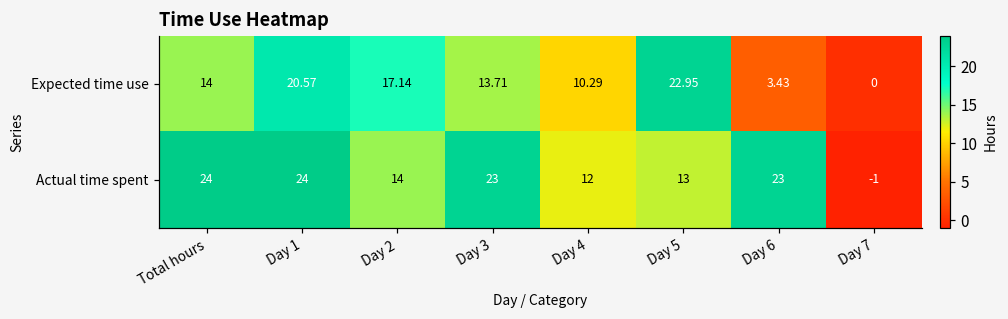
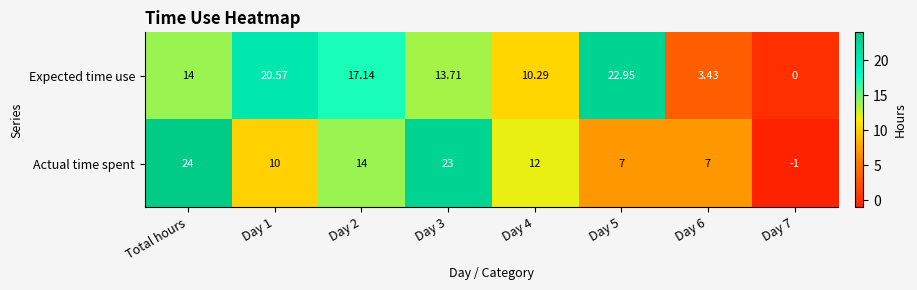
  {
    "Expected time use": {
      "Total hours": 14,
      "Day 1": 20.57,
      "Day 2": 17.14,
      "Day 3": 13.71,
      "Day 4": 10.29,
      "Day 5": 22.95,
      "Day 6": 3.43,
      "Day 7": 0
    },
    "Actual time spent": {
      "Total hours": 24,
-     "Day 1": 24,
+     "Day 1": 10,
      "Day 2": 14,
      "Day 3": 23,
      "Day 4": 12,
-     "Day 5": 13,
-     "Day 6": 23,
+     "Day 5": 7,
+     "Day 6": 7,
      "Day 7": -1
    }
  }
